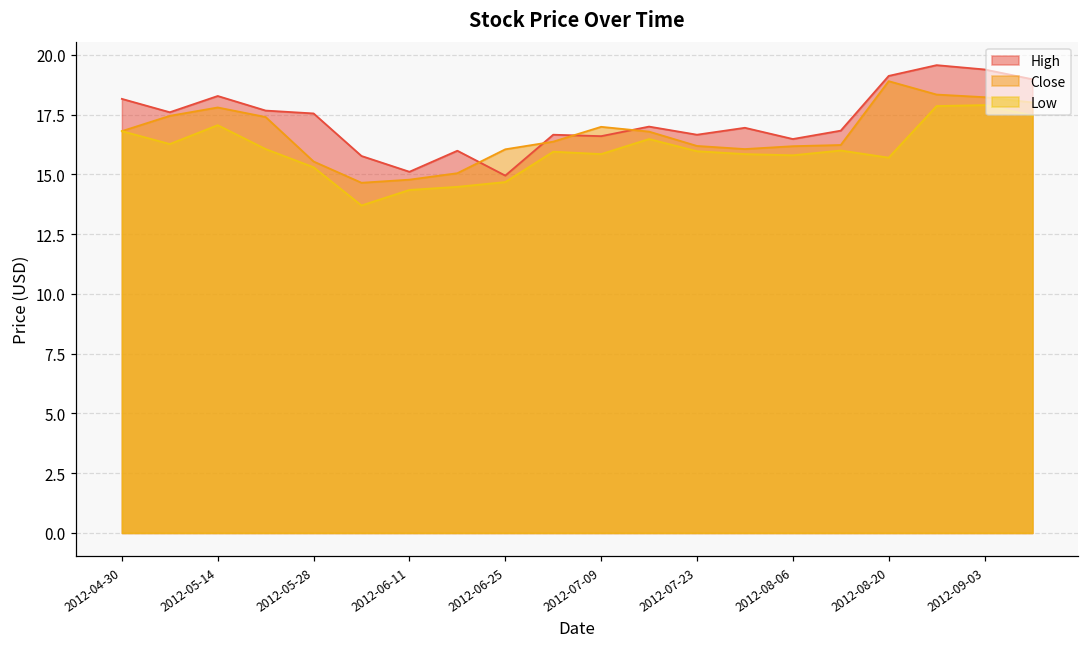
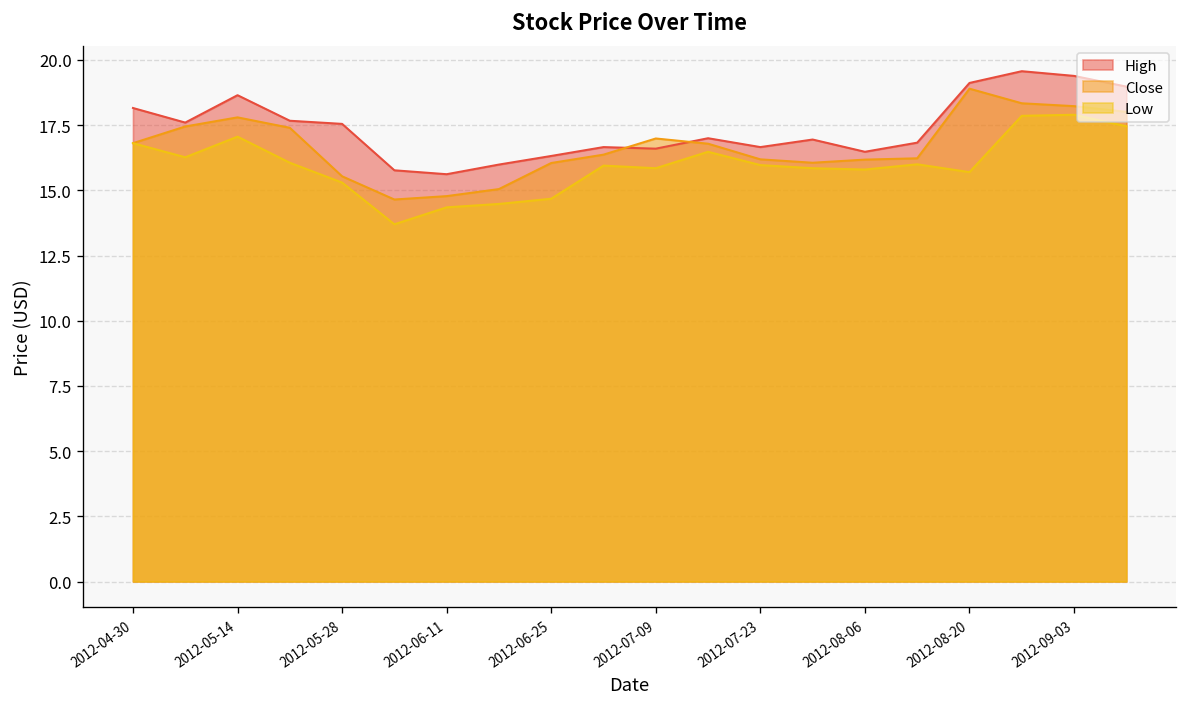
  {
    "High": {
      "2012-04-30": 18.2,
-     "2012-05-14": 18.3,
+     "2012-05-14": 18.7,
      "2012-05-28": 17.5,
-     "2012-06-11": 15.1,
-     "2012-06-25": 15.0,
+     "2012-06-11": 15.6,
+     "2012-06-25": 16.3,
      "2012-07-09": 16.6,
      "2012-07-23": 16.7,
      "2012-08-06": 16.5,
      "2012-08-20": 19.1,
      "2012-09-03": 19.4
    }
  }
